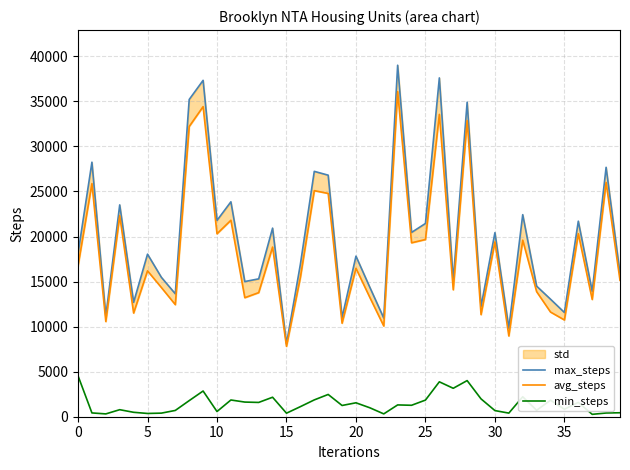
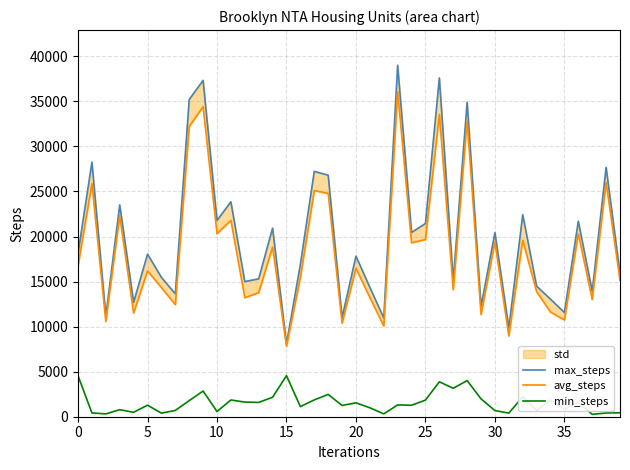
  {
    "min_steps": {
      "0": 5000,
-     "5": 0,
+     "5": 1000,
      "10": 1000,
-     "15": 0,
+     "15": 5000,
      "20": 2000,
      "25": 2000,
      "30": 1000
    }
  }
